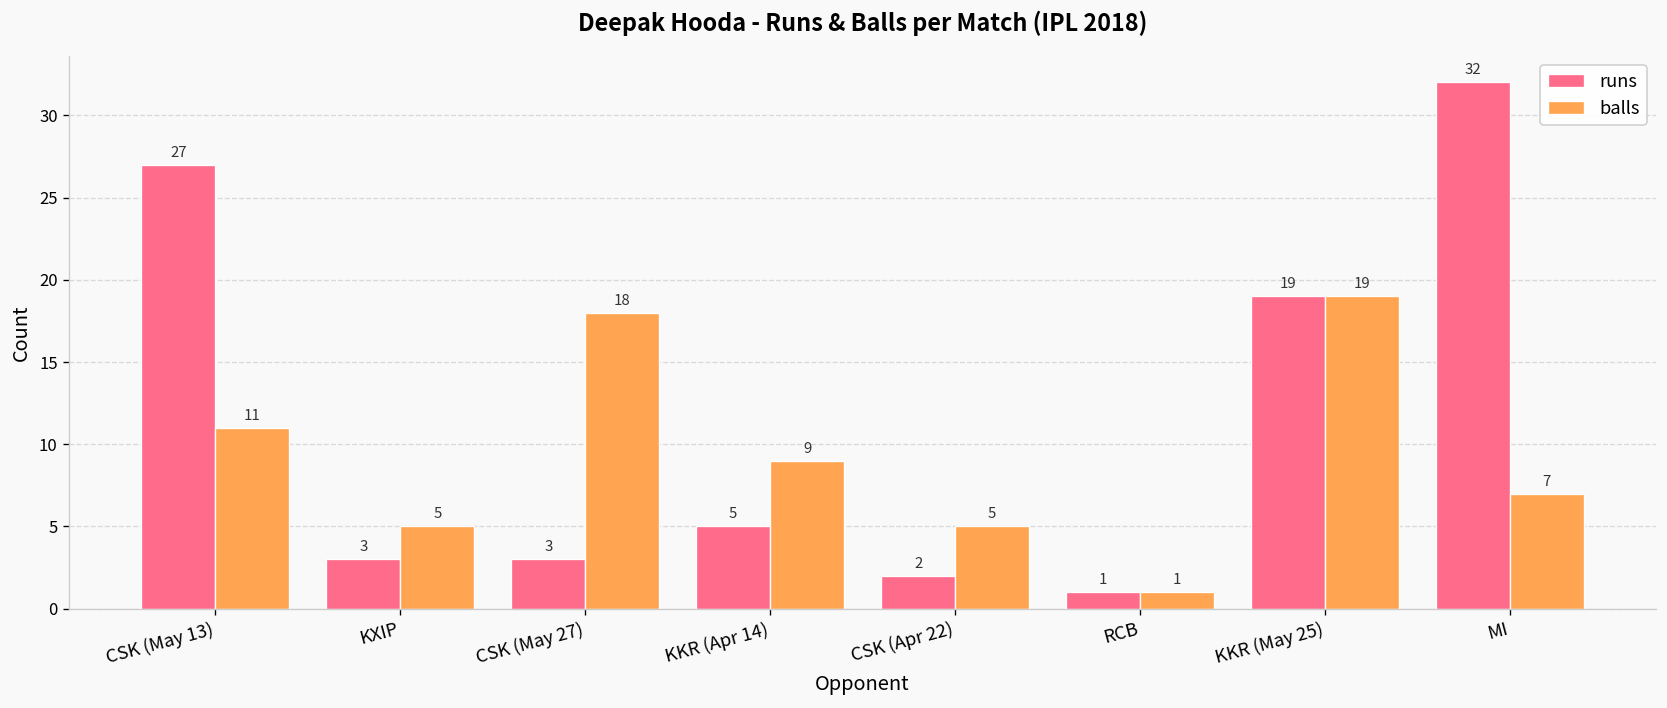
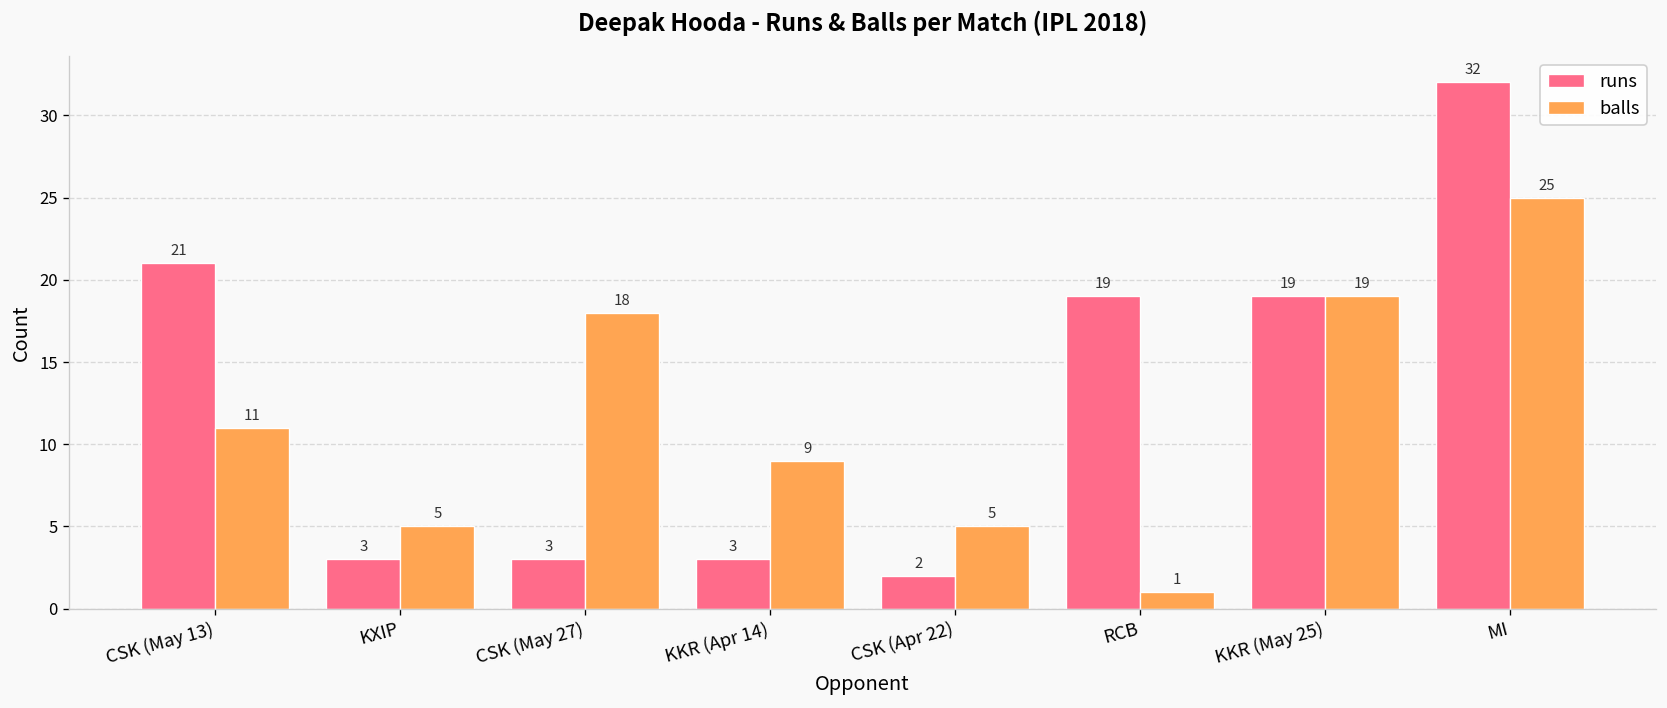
  {
    "runs": {
-     "CSK (May 13)": 27,
+     "CSK (May 13)": 21,
      "KXIP": 3,
      "CSK (May 27)": 3,
-     "KKR (Apr 14)": 5,
+     "KKR (Apr 14)": 3,
      "CSK (Apr 22)": 2,
-     "RCB": 1,
+     "RCB": 19,
      "KKR (May 25)": 19,
      "MI": 32
    },
    "balls": {
      "CSK (May 13)": 11,
      "KXIP": 5,
      "CSK (May 27)": 18,
      "KKR (Apr 14)": 9,
      "CSK (Apr 22)": 5,
      "RCB": 1,
      "KKR (May 25)": 19,
-     "MI": 7
+     "MI": 25
    }
  }
